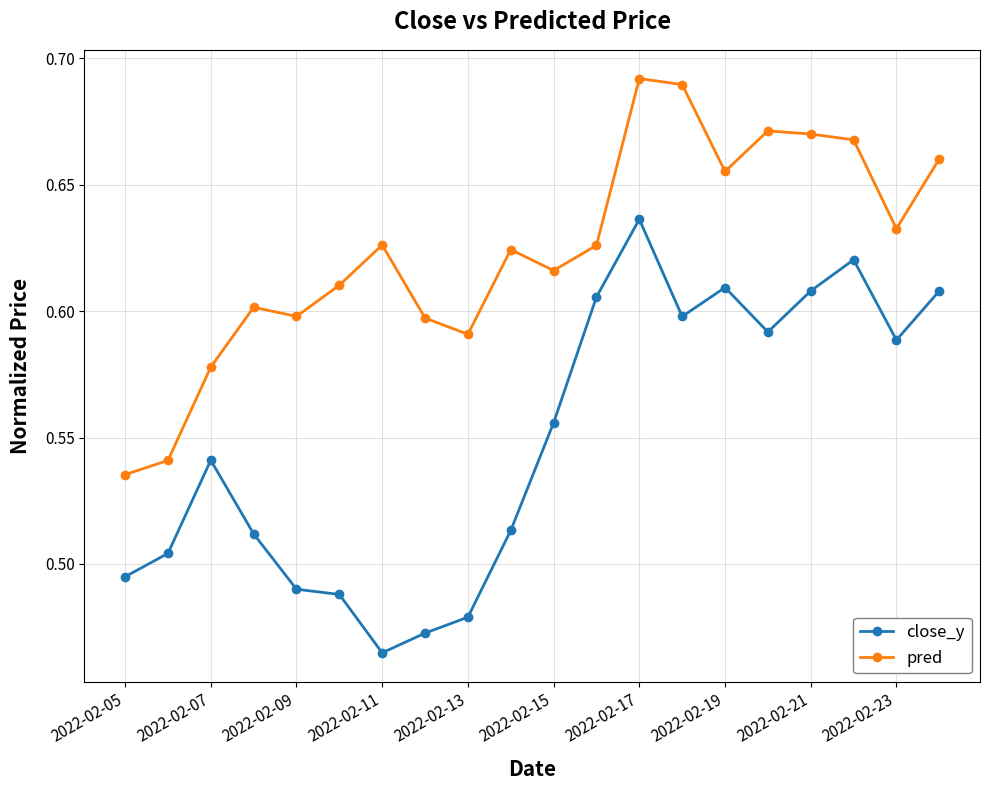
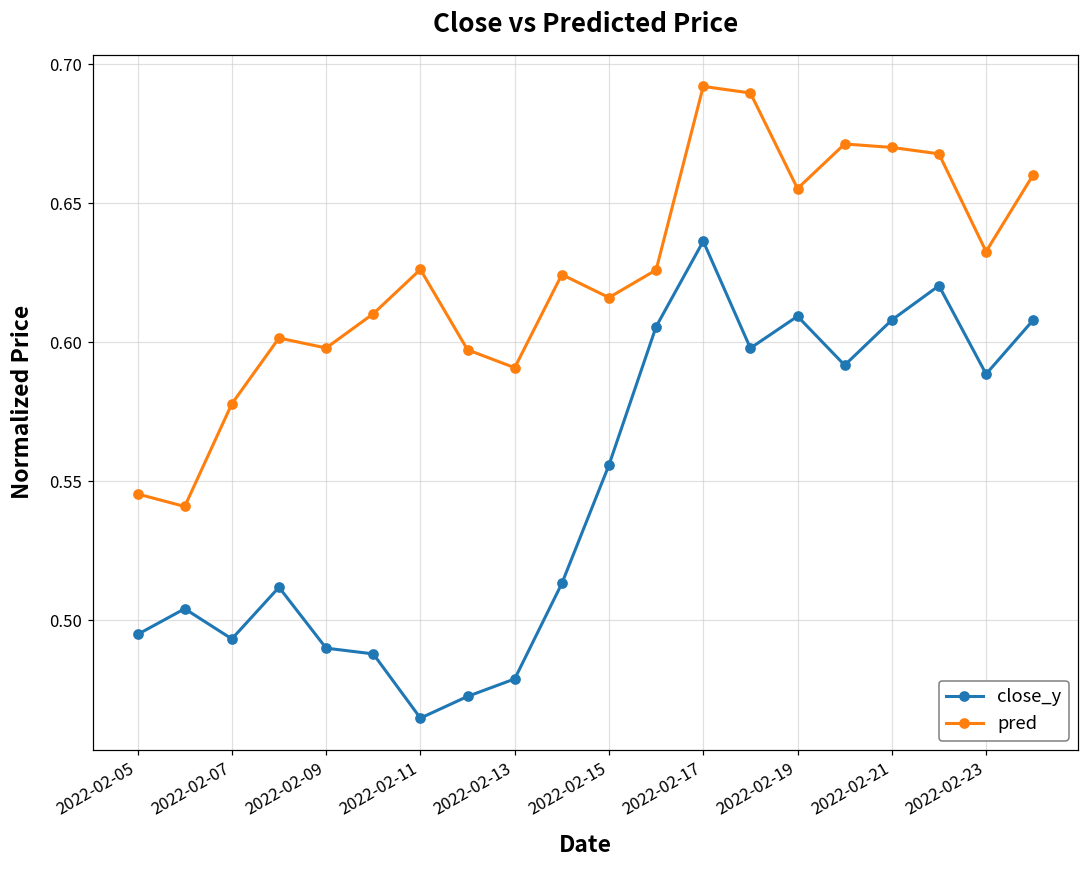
  {
    "close_y": {
      "2022-02-05": 0.495,
-     "2022-02-07": 0.541,
+     "2022-02-07": 0.493,
      "2022-02-09": 0.490,
      "2022-02-11": 0.465,
      "2022-02-13": 0.479,
      "2022-02-15": 0.556,
      "2022-02-17": 0.636,
      "2022-02-19": 0.609,
      "2022-02-21": 0.608,
      "2022-02-23": 0.589
    },
    "pred": {
-     "2022-02-05": 0.535,
+     "2022-02-05": 0.545,
      "2022-02-07": 0.578,
      "2022-02-09": 0.598,
      "2022-02-11": 0.626,
      "2022-02-13": 0.591,
      "2022-02-15": 0.616,
      "2022-02-17": 0.692,
      "2022-02-19": 0.655,
      "2022-02-21": 0.670,
      "2022-02-23": 0.633
    }
  }
